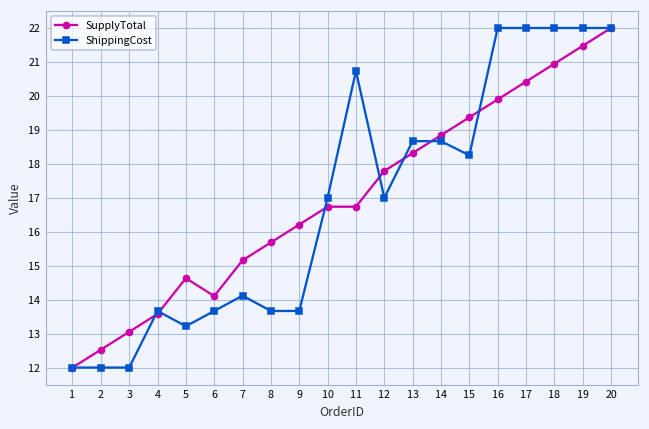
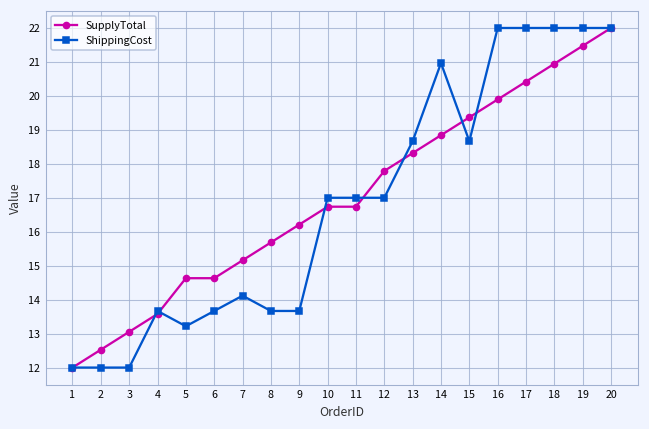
  {
    "SupplyTotal": {
      "2": 12.5,
      "3": 13.1,
      "4": 13.6,
      "5": 14.6,
-     "6": 14.1,
+     "6": 14.6,
      "7": 15.2,
      "8": 15.7,
      "9": 16.2,
      "10": 16.7,
      "11": 16.7,
      "12": 17.8,
      "13": 18.3,
      "14": 18.8,
      "15": 19.4,
      "16": 19.9,
      "17": 20.4,
      "18": 20.9,
      "19": 21.5
    },
    "ShippingCost": {
      "2": 12.0,
      "3": 12.0,
      "4": 13.7,
      "5": 13.2,
      "6": 13.7,
      "7": 14.1,
      "8": 13.7,
      "9": 13.7,
      "10": 17.0,
-     "11": 20.7,
+     "11": 17.0,
      "12": 17.0,
      "13": 18.7,
-     "14": 18.7,
-     "15": 18.3,
+     "14": 21.0,
+     "15": 18.7,
      "16": 22.0,
      "17": 22.0,
      "18": 22.0,
      "19": 22.0
    }
  }
